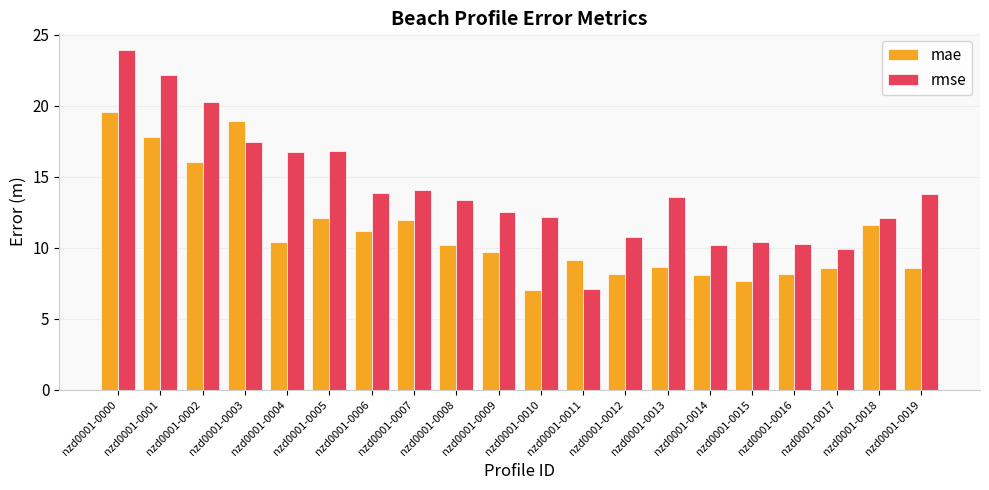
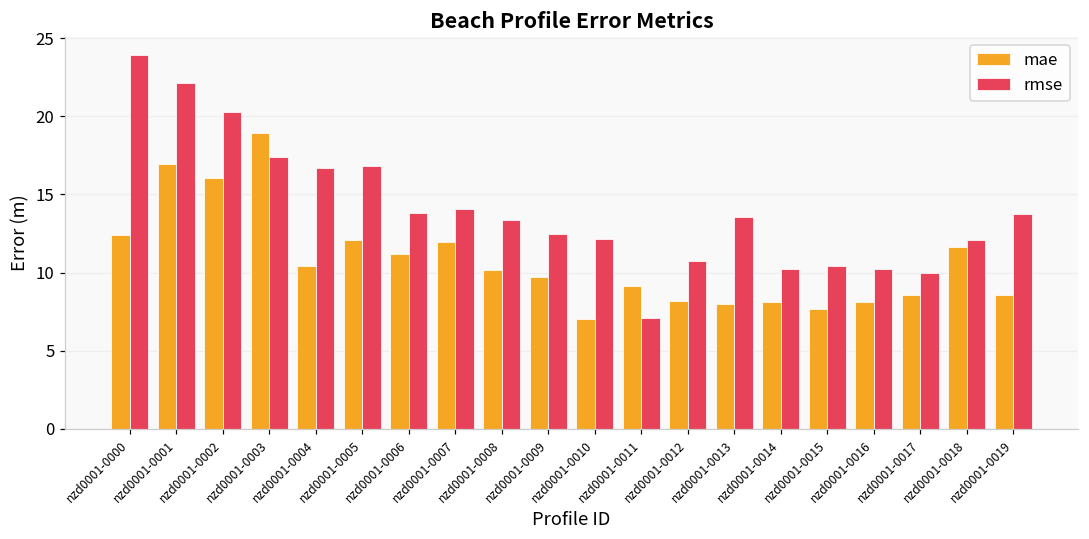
  {
    "mae": {
-     "nzd0001-0000": 19.5,
-     "nzd0001-0001": 17.8,
+     "nzd0001-0000": 12.4,
+     "nzd0001-0001": 17.0,
      "nzd0001-0002": 16.0,
      "nzd0001-0003": 18.9,
      "nzd0001-0004": 10.4,
      "nzd0001-0005": 12.1,
      "nzd0001-0006": 11.2,
      "nzd0001-0007": 11.9,
      "nzd0001-0008": 10.2,
      "nzd0001-0009": 9.7,
      "nzd0001-0010": 7.1,
      "nzd0001-0011": 9.1,
      "nzd0001-0012": 8.2,
-     "nzd0001-0013": 8.7,
+     "nzd0001-0013": 8.0,
      "nzd0001-0014": 8.1,
      "nzd0001-0015": 7.7,
      "nzd0001-0016": 8.1,
      "nzd0001-0017": 8.6,
      "nzd0001-0018": 11.6,
      "nzd0001-0019": 8.6
    },
    "rmse": {
      "nzd0001-0000": 23.9,
      "nzd0001-0001": 22.2,
      "nzd0001-0002": 20.3,
      "nzd0001-0003": 17.4,
      "nzd0001-0004": 16.7,
      "nzd0001-0005": 16.8,
      "nzd0001-0006": 13.8,
      "nzd0001-0007": 14.1,
      "nzd0001-0008": 13.4,
      "nzd0001-0009": 12.5,
      "nzd0001-0010": 12.2,
      "nzd0001-0011": 7.1,
      "nzd0001-0012": 10.7,
      "nzd0001-0013": 13.6,
      "nzd0001-0014": 10.2,
      "nzd0001-0015": 10.4,
      "nzd0001-0016": 10.2,
      "nzd0001-0017": 9.9,
      "nzd0001-0018": 12.1,
      "nzd0001-0019": 13.8
    }
  }
